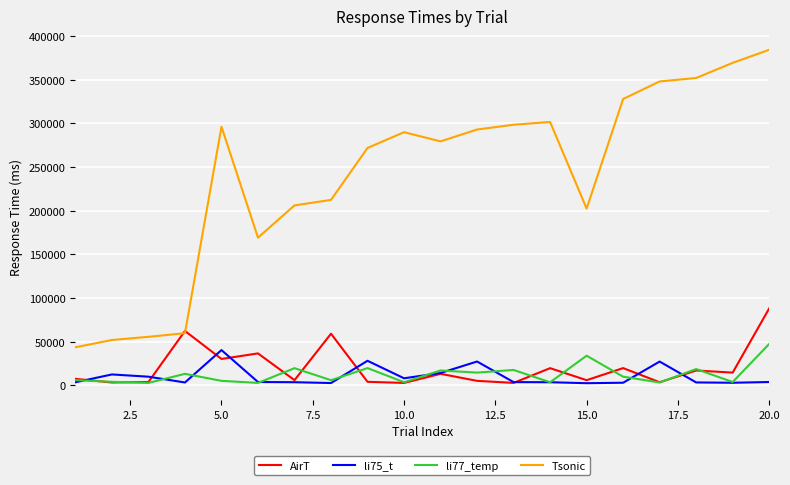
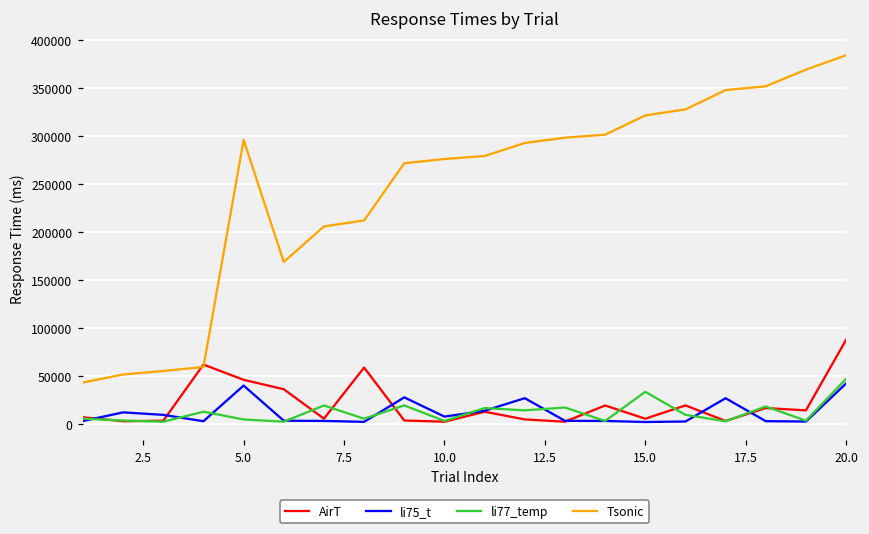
  {
    "AirT": {
-     "5.0": 30000,
+     "5.0": 50000,
      "15.0": 10000,
      "20.0": 90000
    },
    "li75_t": {
      "5.0": 40000,
      "10.0": 10000,
      "15.0": 0,
-     "20.0": 0
+     "20.0": 40000
    },
    "li77_temp": {
      "5.0": 10000,
      "15.0": 30000,
      "20.0": 50000
    },
    "Tsonic": {
      "5.0": 300000,
-     "10.0": 290000,
-     "15.0": 200000,
+     "10.0": 280000,
+     "15.0": 320000,
      "20.0": 380000
    }
  }
